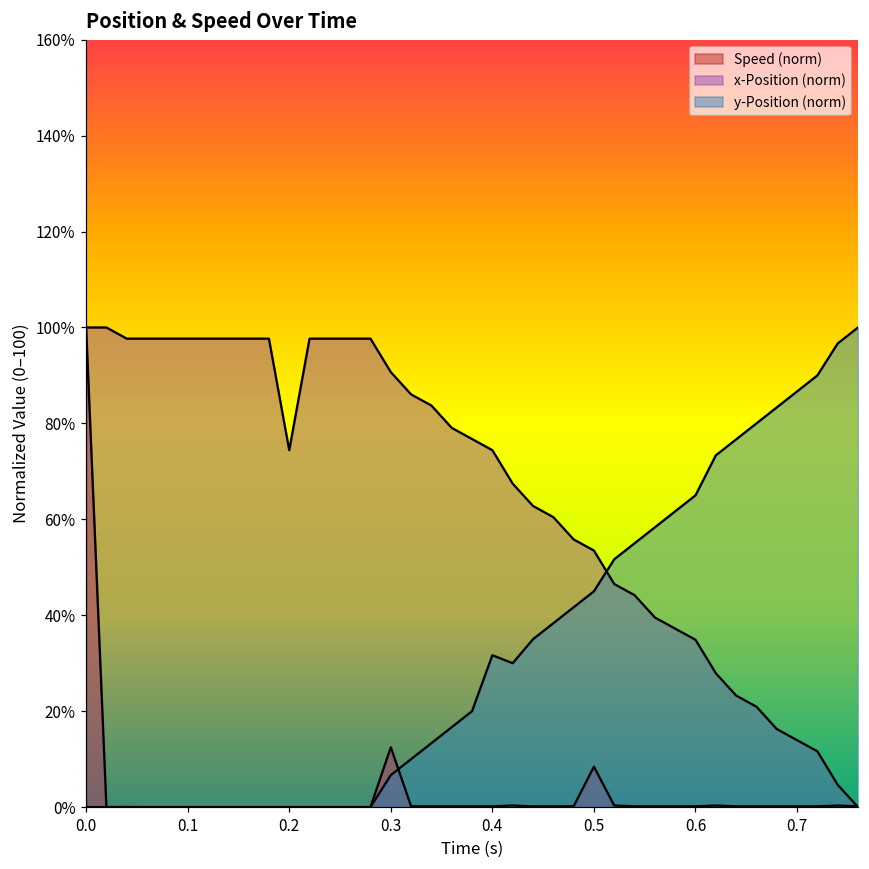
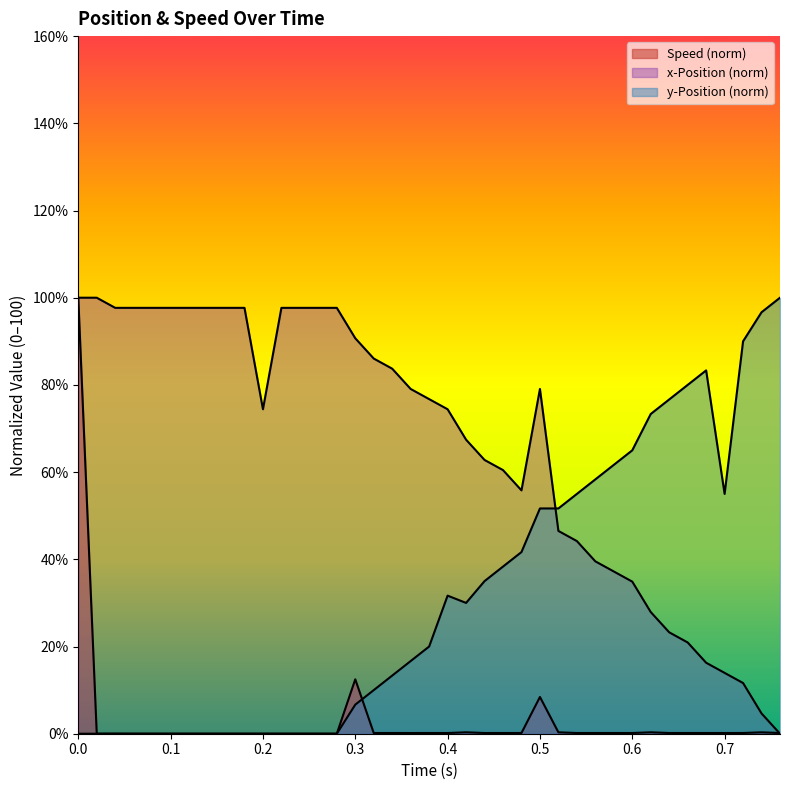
  {
    "Speed (norm)": {
      "0.3": "12%",
      "0.4": "0%",
      "0.5": "8%",
      "0.6": "0%",
      "0.7": "0%"
    },
    "x-Position (norm)": {
      "0.1": "98%",
      "0.2": "74%",
      "0.3": "91%",
      "0.4": "74%",
-     "0.5": "53%",
+     "0.5": "79%",
      "0.6": "35%",
      "0.7": "14%"
    },
    "y-Position (norm)": {
      "0.0": "0%",
      "0.3": "7%",
      "0.4": "32%",
-     "0.5": "45%",
+     "0.5": "52%",
      "0.6": "65%",
-     "0.7": "87%"
+     "0.7": "55%"
    }
  }
